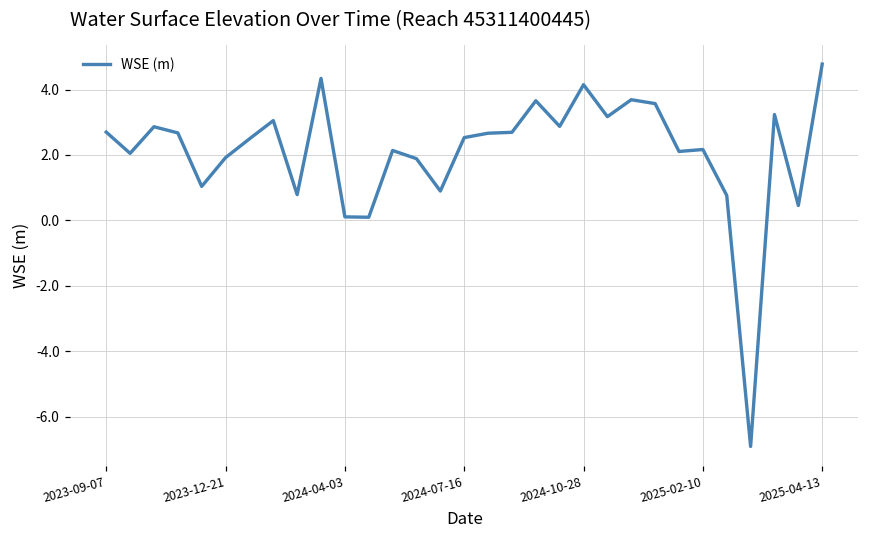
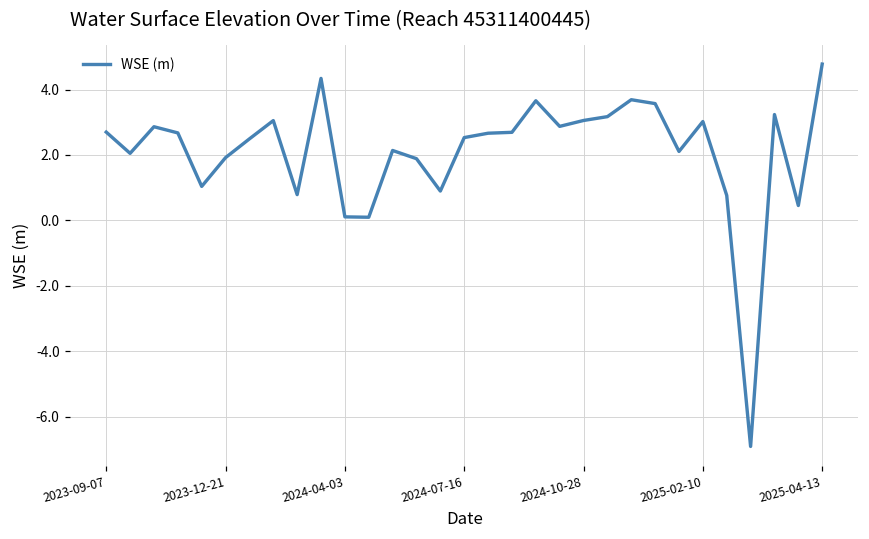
  {
    "2023-09-07": 2.7,
    "2023-12-21": 1.9,
    "2024-04-03": 0.1,
    "2024-07-16": 2.5,
-   "2024-10-28": 4.1,
-   "2025-02-10": 2.2,
+   "2024-10-28": 3.1,
+   "2025-02-10": 3.0,
    "2025-04-13": 4.8
  }
